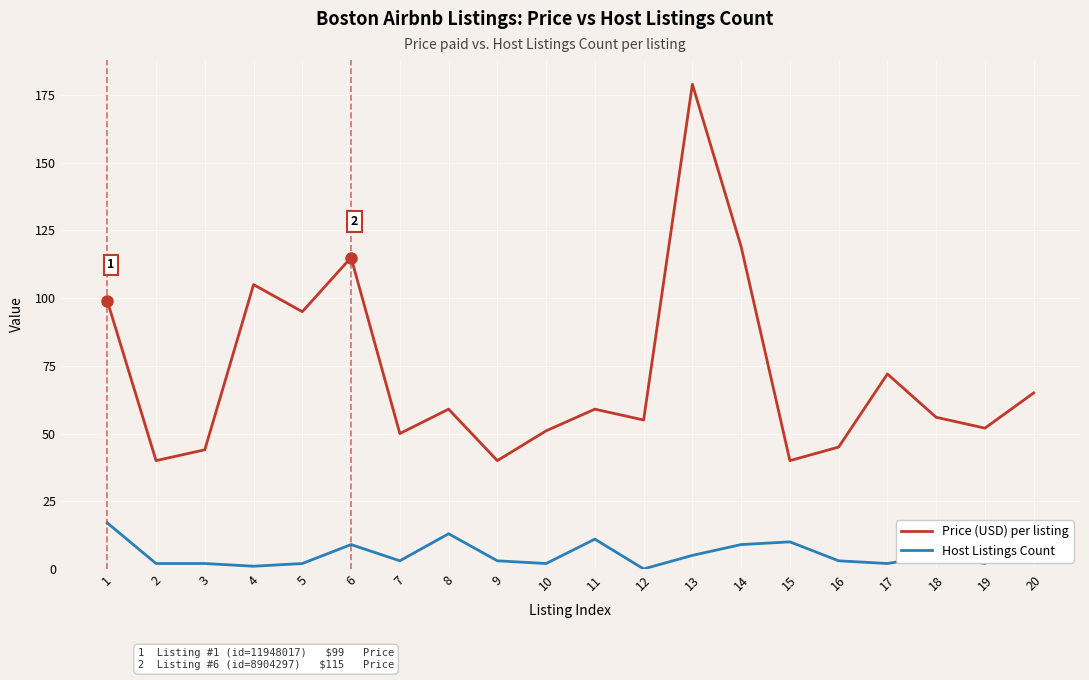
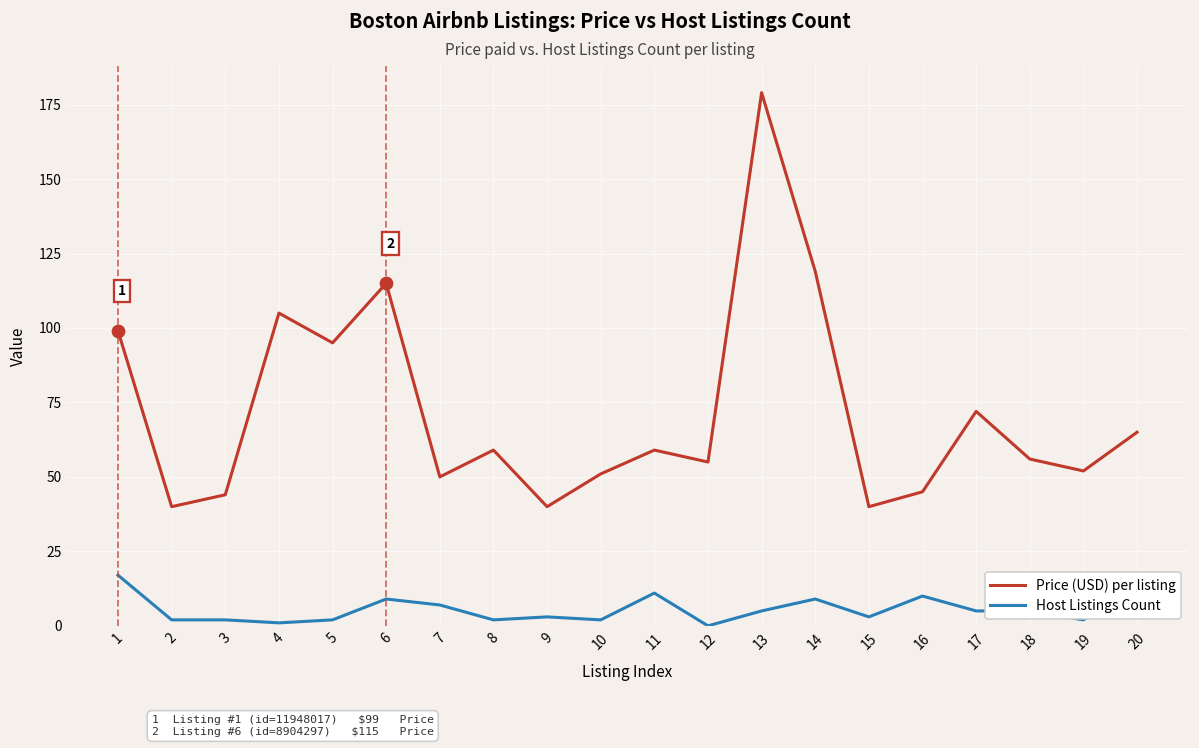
  {
    "Host Listings Count": {
      "1": 17,
      "2": 2,
      "3": 2,
      "4": 1,
      "5": 2,
      "6": 9,
-     "7": 3,
-     "8": 13,
+     "7": 7,
+     "8": 2,
      "9": 3,
      "10": 2,
      "11": 11,
      "12": 0,
      "13": 5,
      "14": 9,
-     "15": 10,
-     "16": 3,
-     "17": 2,
+     "15": 3,
+     "16": 10,
+     "17": 5,
      "19": 2
    }
  }
